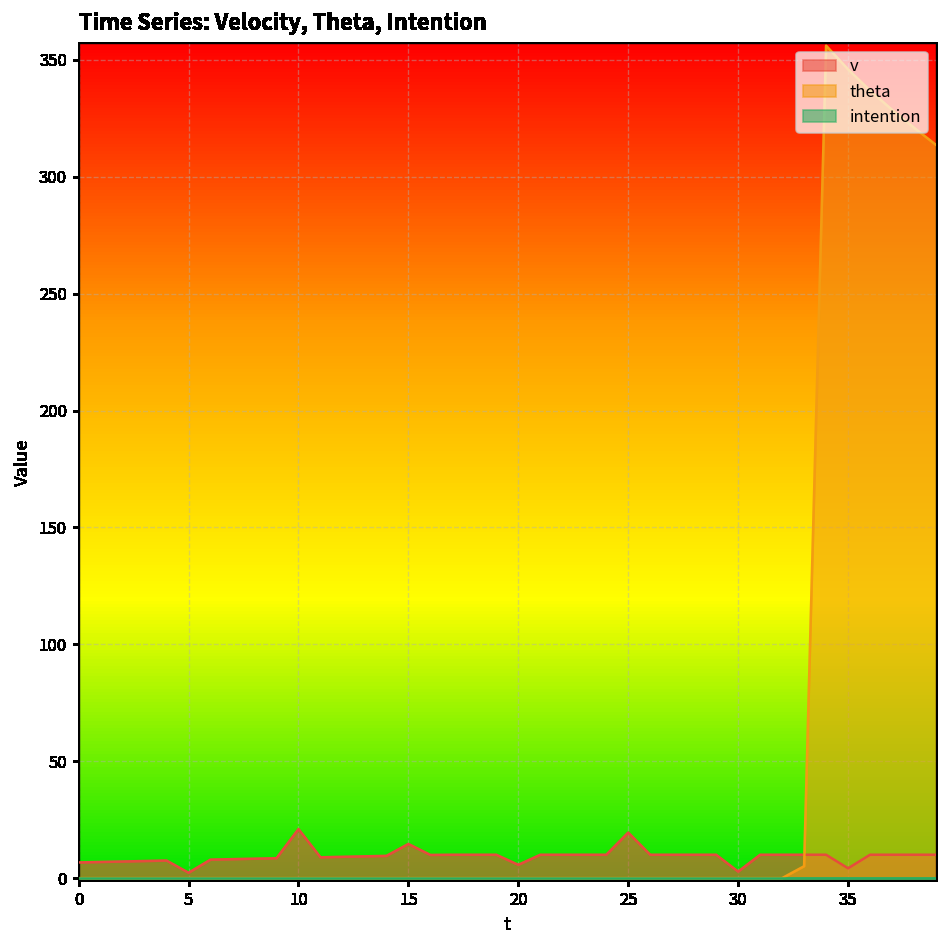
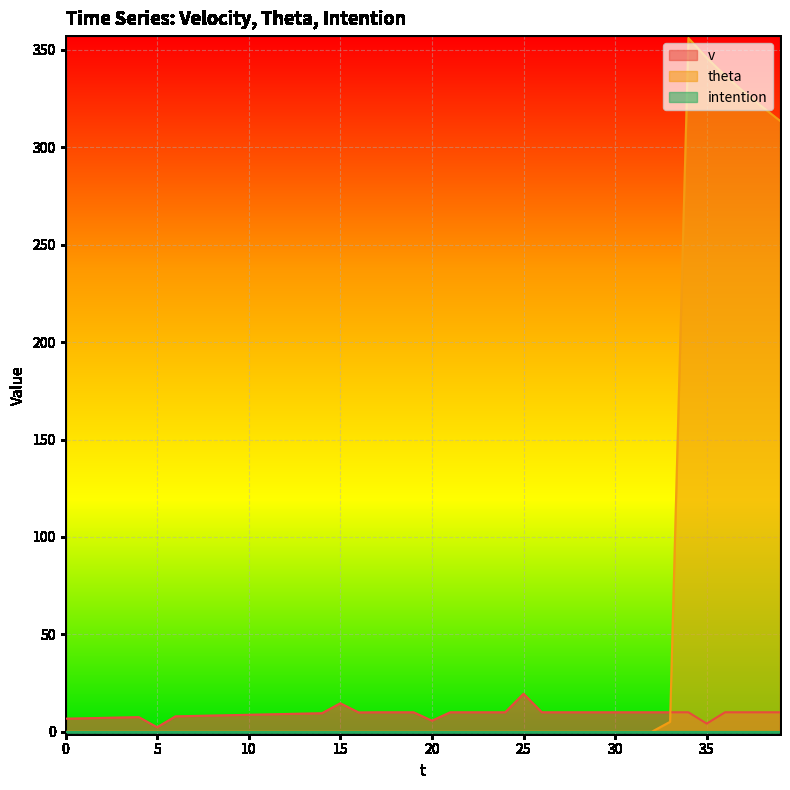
  {
    "v": {
      "0": 7,
      "5": 2,
-     "10": 21,
+     "10": 9,
      "15": 15,
      "20": 6,
      "25": 20,
-     "30": 3,
+     "30": 10,
      "35": 4
    },
    "intention": {
      "35": 0
    }
  }
